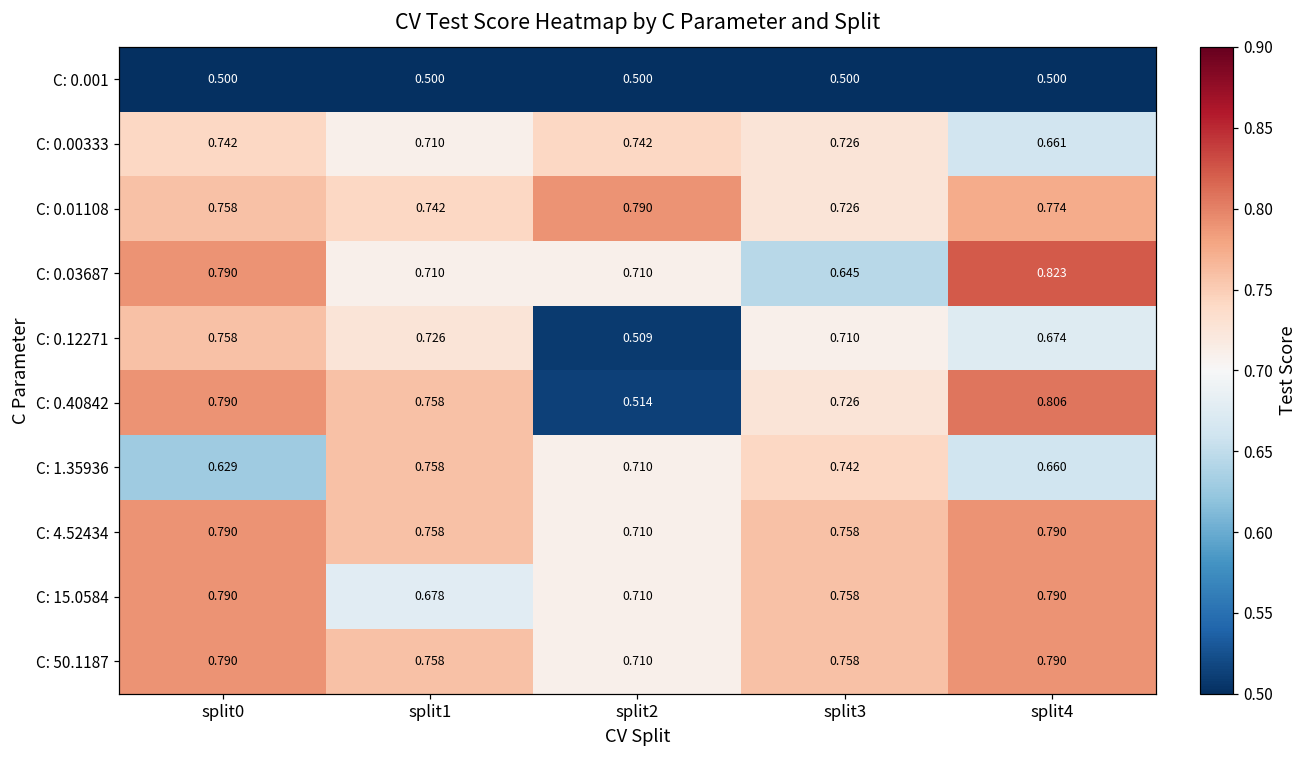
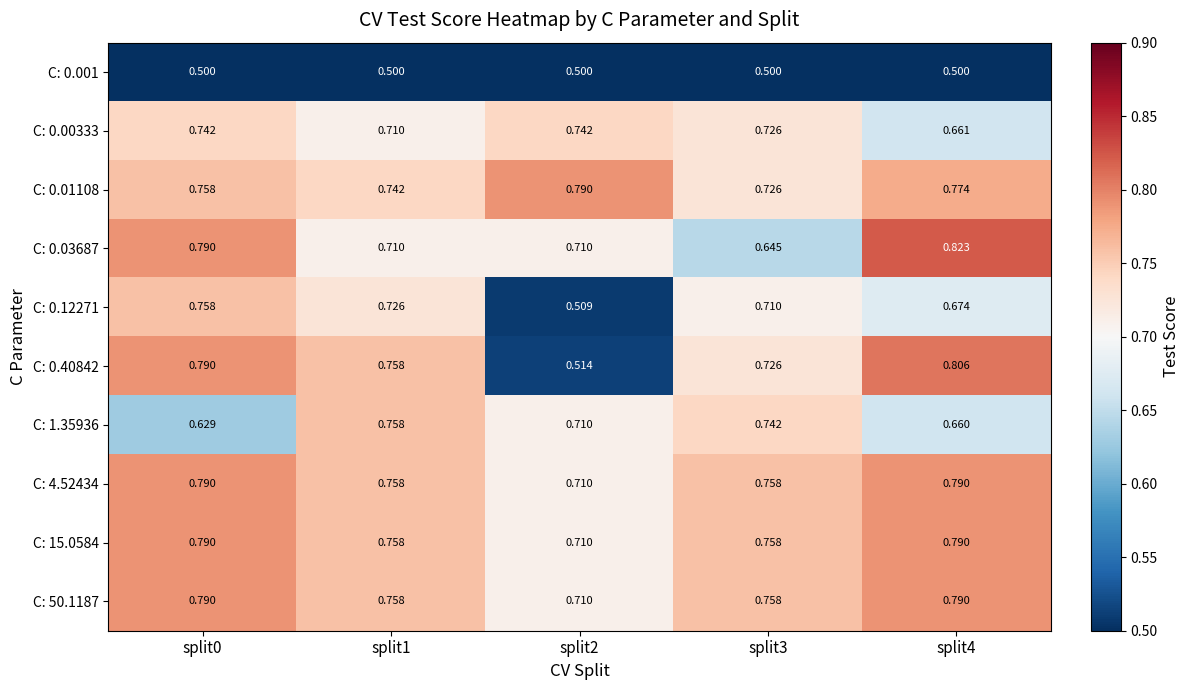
  {
    "C: 0.001": {
      "split0": 0.500,
      "split1": 0.500,
      "split2": 0.500,
      "split3": 0.500,
      "split4": 0.500
    },
    "C: 0.00333": {
      "split0": 0.742,
      "split1": 0.710,
      "split2": 0.742,
      "split3": 0.726,
      "split4": 0.661
    },
    "C: 0.01108": {
      "split0": 0.758,
      "split1": 0.742,
      "split2": 0.790,
      "split3": 0.726,
      "split4": 0.774
    },
    "C: 0.03687": {
      "split0": 0.790,
      "split1": 0.710,
      "split2": 0.710,
      "split3": 0.645,
      "split4": 0.823
    },
    "C: 0.12271": {
      "split0": 0.758,
      "split1": 0.726,
      "split2": 0.509,
      "split3": 0.710,
      "split4": 0.674
    },
    "C: 0.40842": {
      "split0": 0.790,
      "split1": 0.758,
      "split2": 0.514,
      "split3": 0.726,
      "split4": 0.806
    },
    "C: 1.35936": {
      "split0": 0.629,
      "split1": 0.758,
      "split2": 0.710,
      "split3": 0.742,
      "split4": 0.660
    },
    "C: 4.52434": {
      "split0": 0.790,
      "split1": 0.758,
      "split2": 0.710,
      "split3": 0.758,
      "split4": 0.790
    },
    "C: 15.0584": {
      "split0": 0.790,
-     "split1": 0.678,
+     "split1": 0.758,
      "split2": 0.710,
      "split3": 0.758,
      "split4": 0.790
    },
    "C: 50.1187": {
      "split0": 0.790,
      "split1": 0.758,
      "split2": 0.710,
      "split3": 0.758,
      "split4": 0.790
    }
  }
